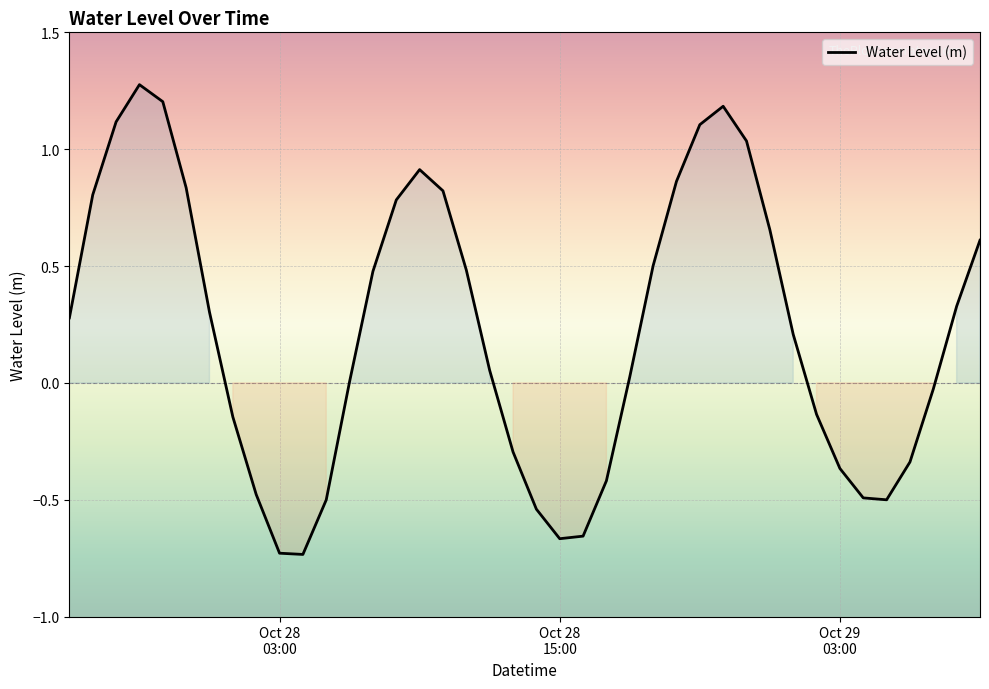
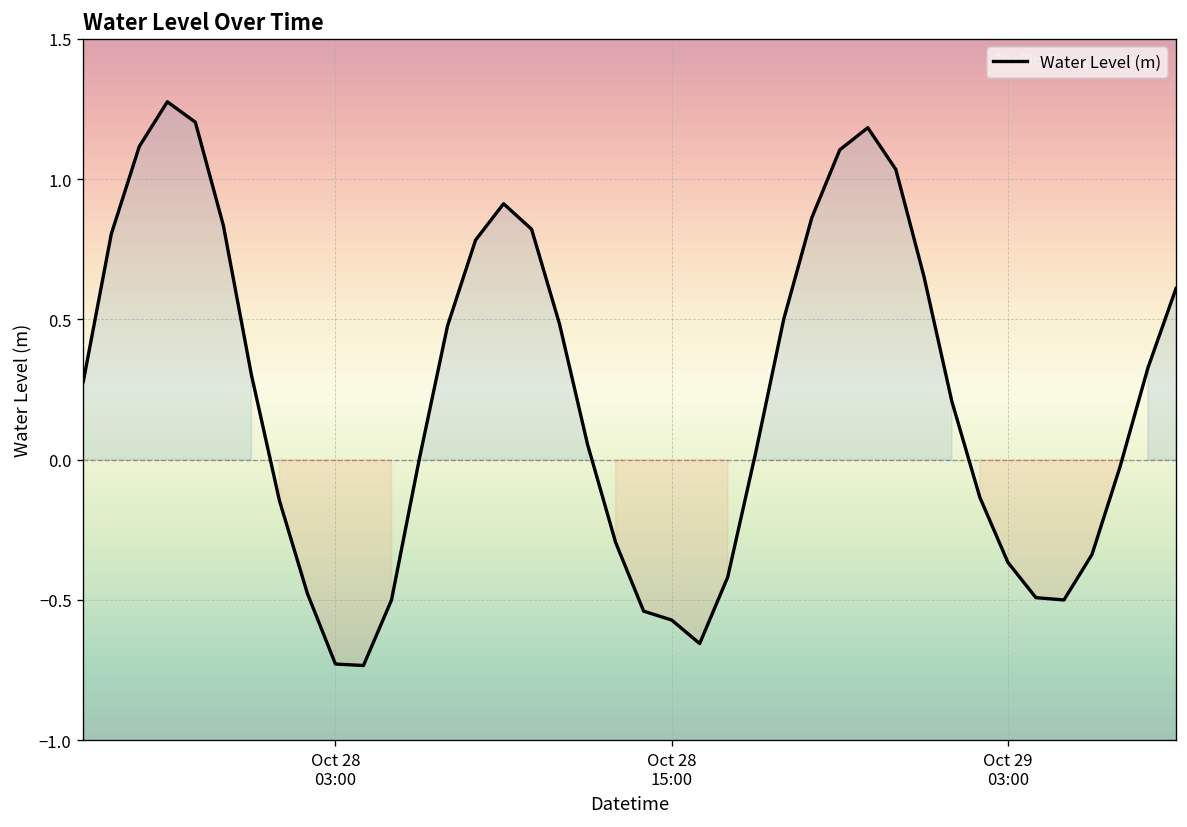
  {
    "Oct 28 03:00": -0.73,
-   "Oct 28 15:00": -0.67,
+   "Oct 28 15:00": -0.57,
    "Oct 29 03:00": -0.37
  }
